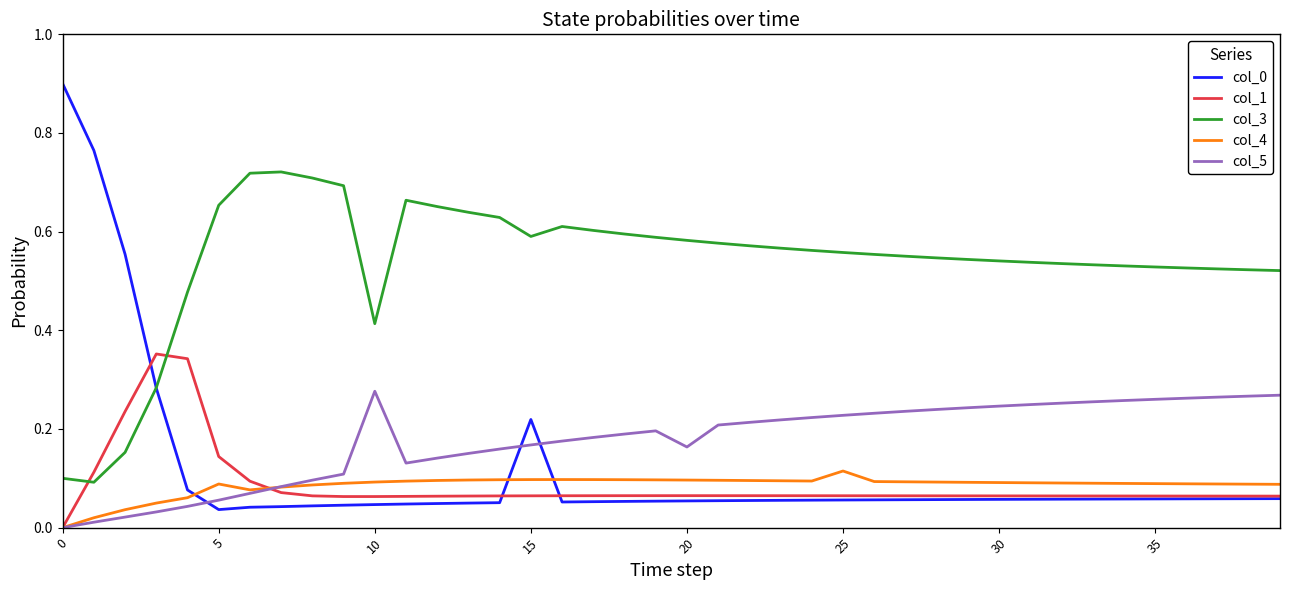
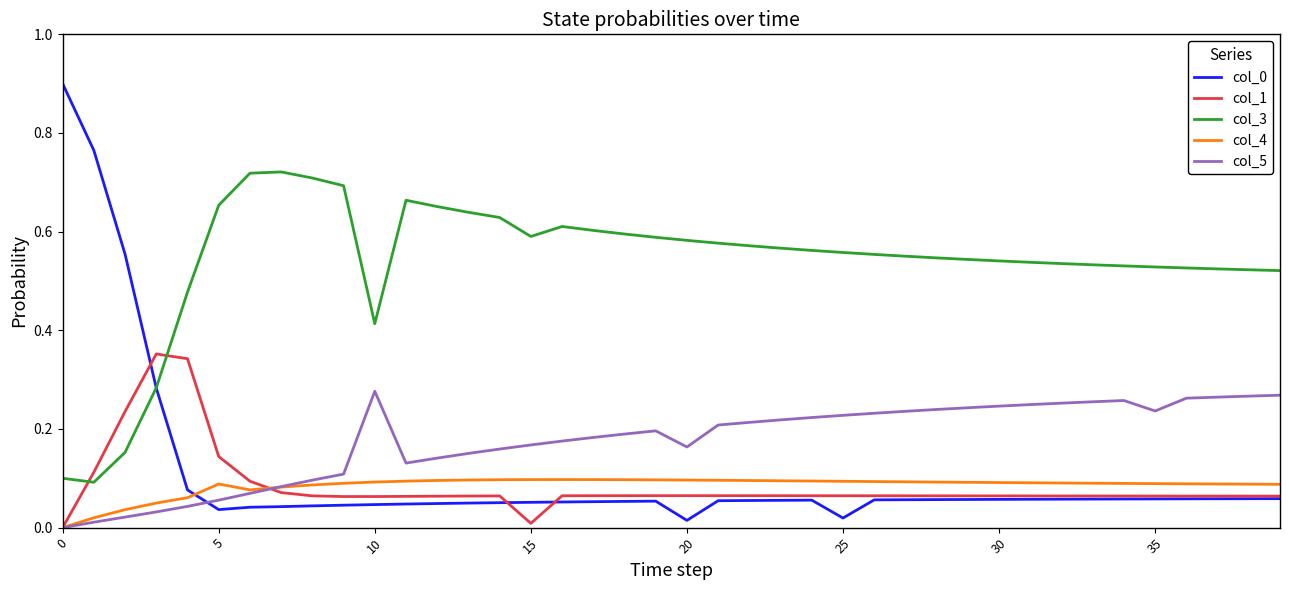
  {
    "col_0": {
      "0": 0.90,
      "5": 0.04,
      "10": 0.05,
-     "15": 0.22,
-     "20": 0.05,
-     "25": 0.06,
+     "15": 0.05,
+     "20": 0.01,
+     "25": 0.02,
      "30": 0.06,
      "35": 0.06
    },
    "col_1": {
      "5": 0.14,
      "10": 0.06,
-     "15": 0.06,
+     "15": 0.01,
      "20": 0.06,
      "25": 0.06,
      "30": 0.06,
      "35": 0.06
    },
    "col_3": {
      "0": 0.10,
      "5": 0.65,
      "10": 0.41,
      "15": 0.59,
      "20": 0.58,
      "25": 0.56,
      "30": 0.54,
      "35": 0.53
    },
    "col_4": {
      "5": 0.09,
      "10": 0.09,
      "15": 0.10,
      "20": 0.10,
-     "25": 0.11,
+     "25": 0.09,
      "30": 0.09,
      "35": 0.09
    },
    "col_5": {
      "5": 0.06,
      "10": 0.28,
      "15": 0.17,
      "20": 0.16,
      "25": 0.23,
      "30": 0.25,
-     "35": 0.26
+     "35": 0.24
    }
  }
